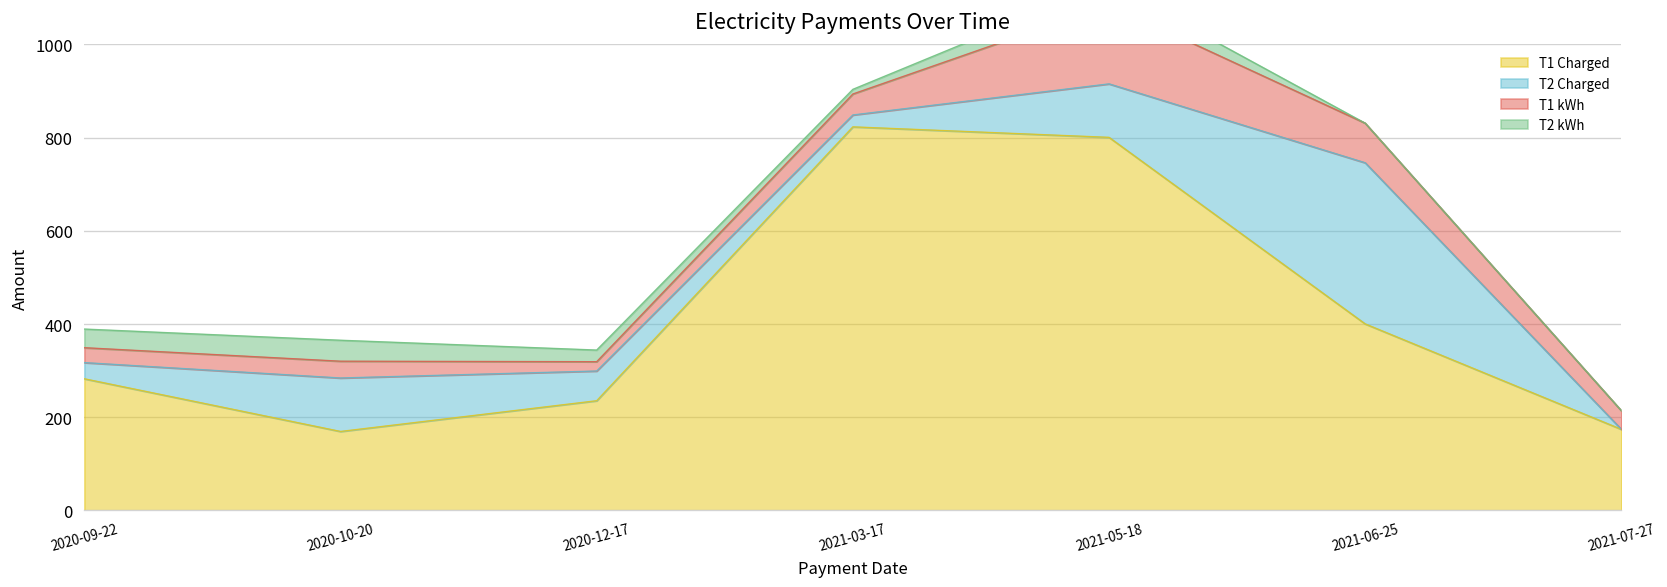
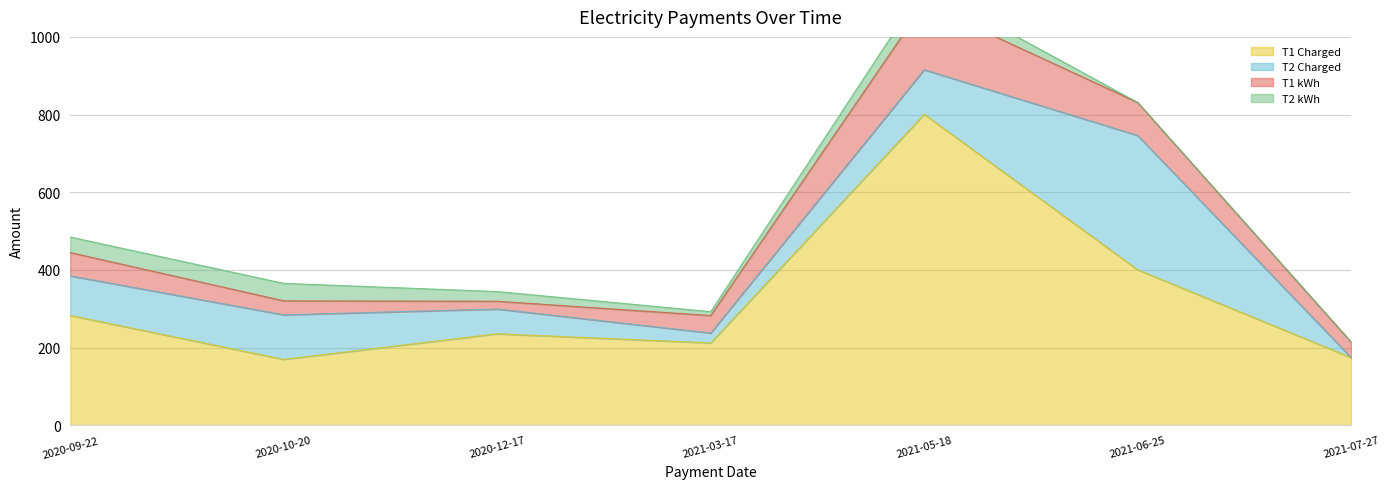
  {
    "T1 Charged": {
      "2020-09-22": 280,
      "2020-10-20": 170,
      "2020-12-17": 240,
-     "2021-03-17": 820,
+     "2021-03-17": 210,
      "2021-05-18": 800,
      "2021-06-25": 400
    },
    "T2 Charged": {
-     "2020-09-22": 30,
+     "2020-09-22": 100,
      "2020-10-20": 110,
      "2020-12-17": 60,
      "2021-03-17": 30,
      "2021-05-18": 110,
      "2021-06-25": 350
    },
    "T1 kWh": {
-     "2020-09-22": 30,
+     "2020-09-22": 60,
      "2020-10-20": 40,
      "2020-12-17": 20,
      "2021-03-17": 50
    },
    "T2 kWh": {
      "2020-09-22": 40,
      "2020-10-20": 50,
      "2020-12-17": 30,
      "2021-03-17": 10
    }
  }
